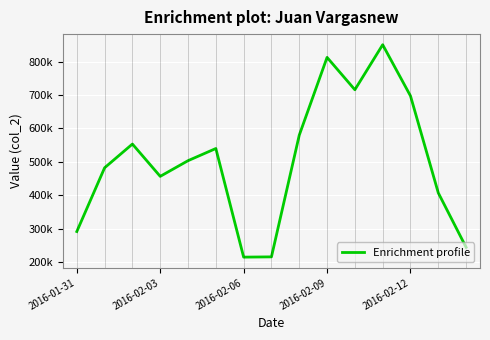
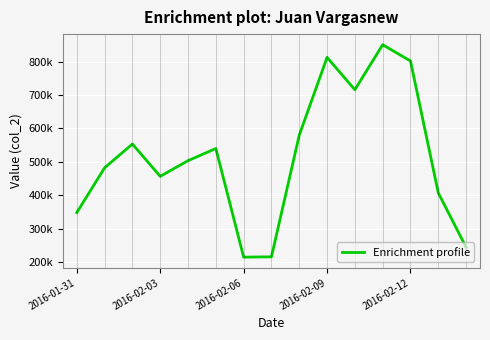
  {
-   "2016-01-31": 290000,
+   "2016-01-31": 350000,
    "2016-02-03": 460000,
    "2016-02-06": 220000,
    "2016-02-09": 810000,
-   "2016-02-12": 700000
+   "2016-02-12": 800000
  }
